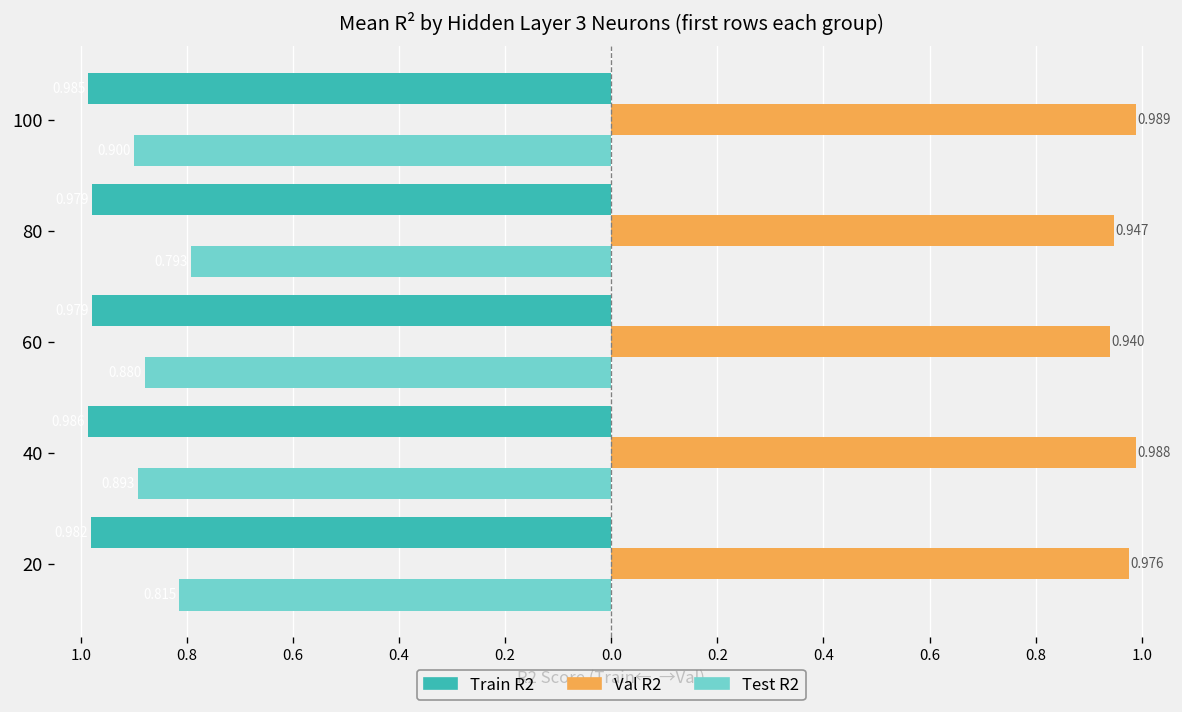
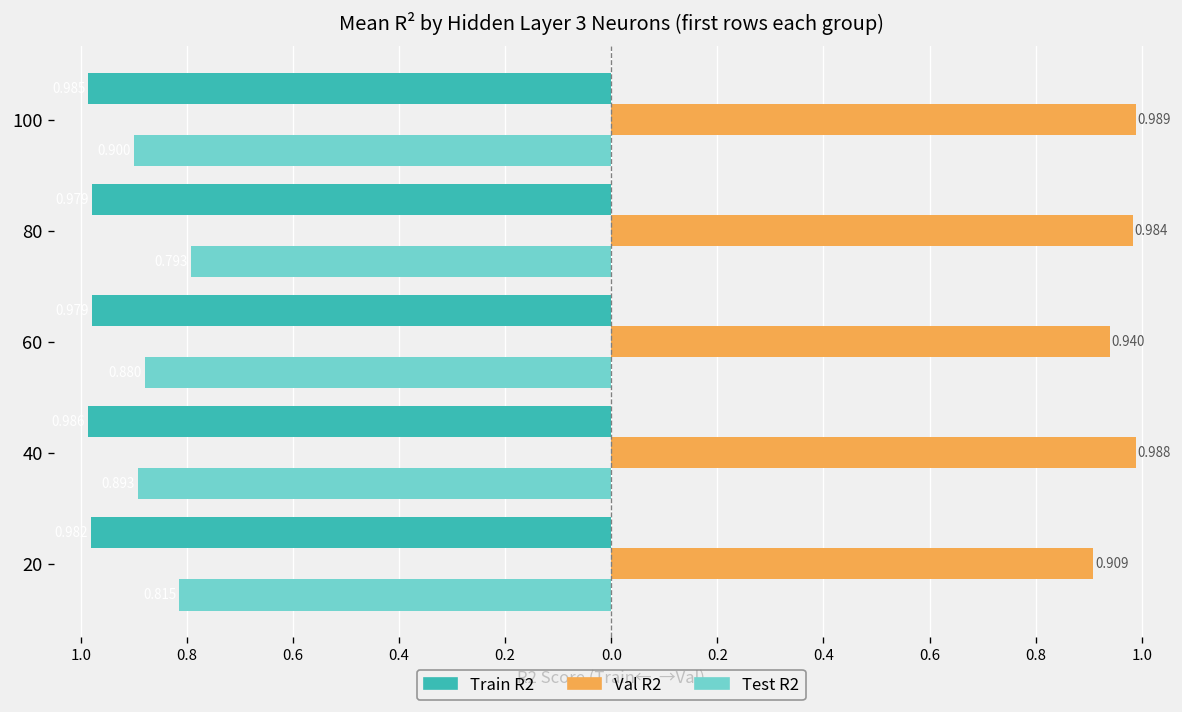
  {
    "Val R2": {
      "100": 0.989,
-     "80": 0.947,
+     "80": 0.984,
      "60": 0.940,
      "40": 0.988,
-     "20": 0.976
+     "20": 0.909
    }
  }
